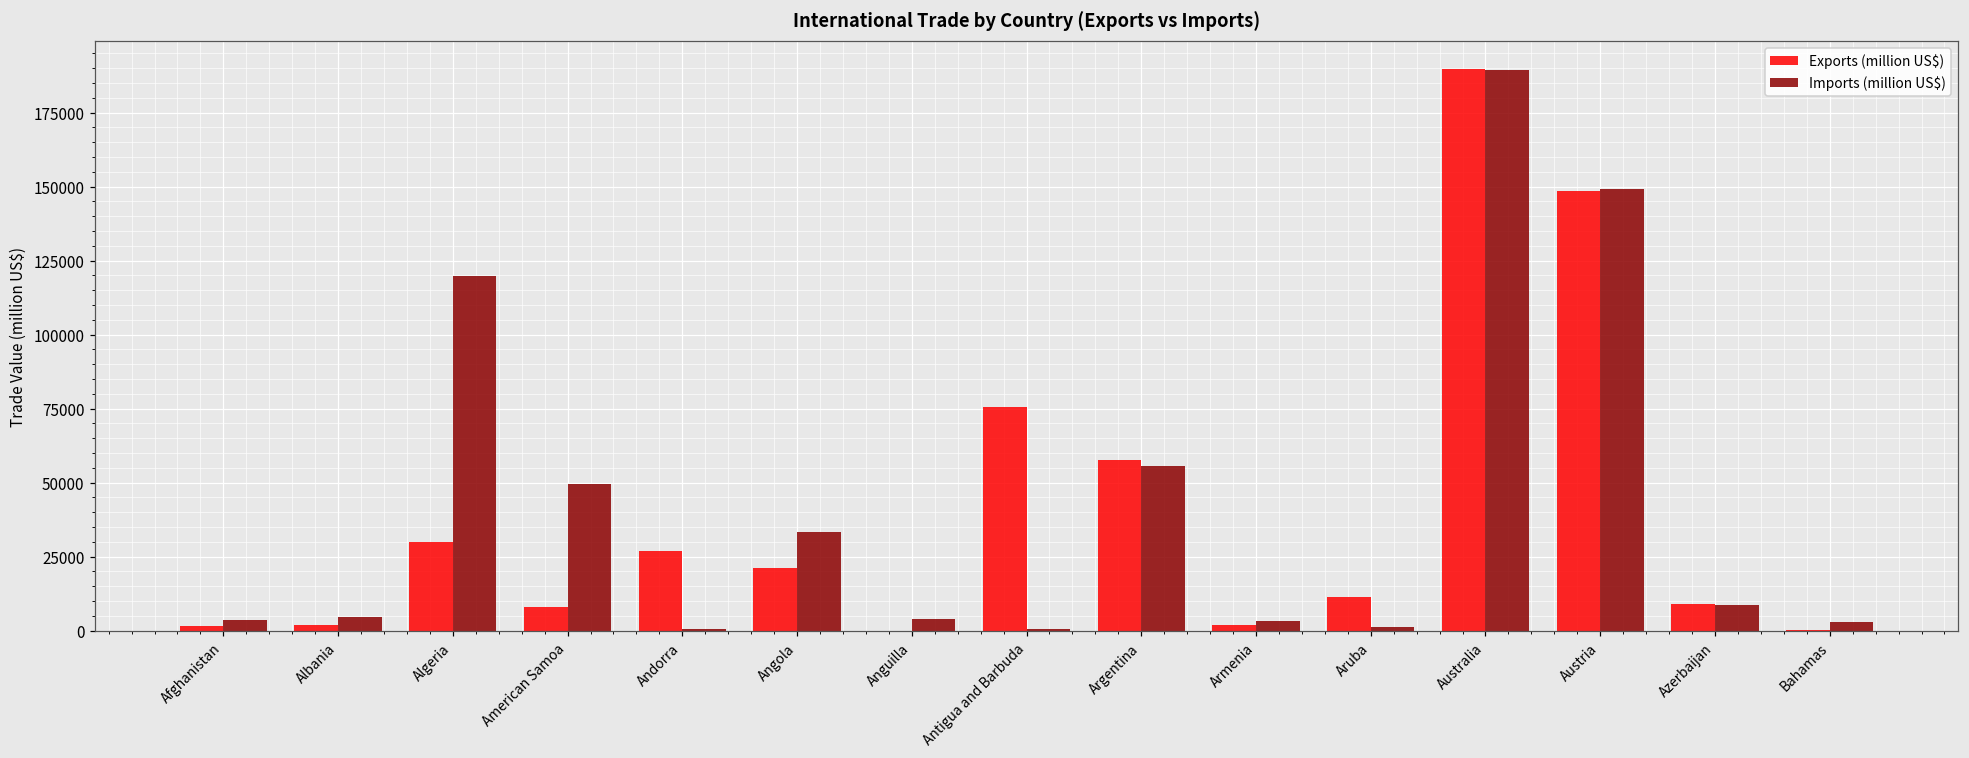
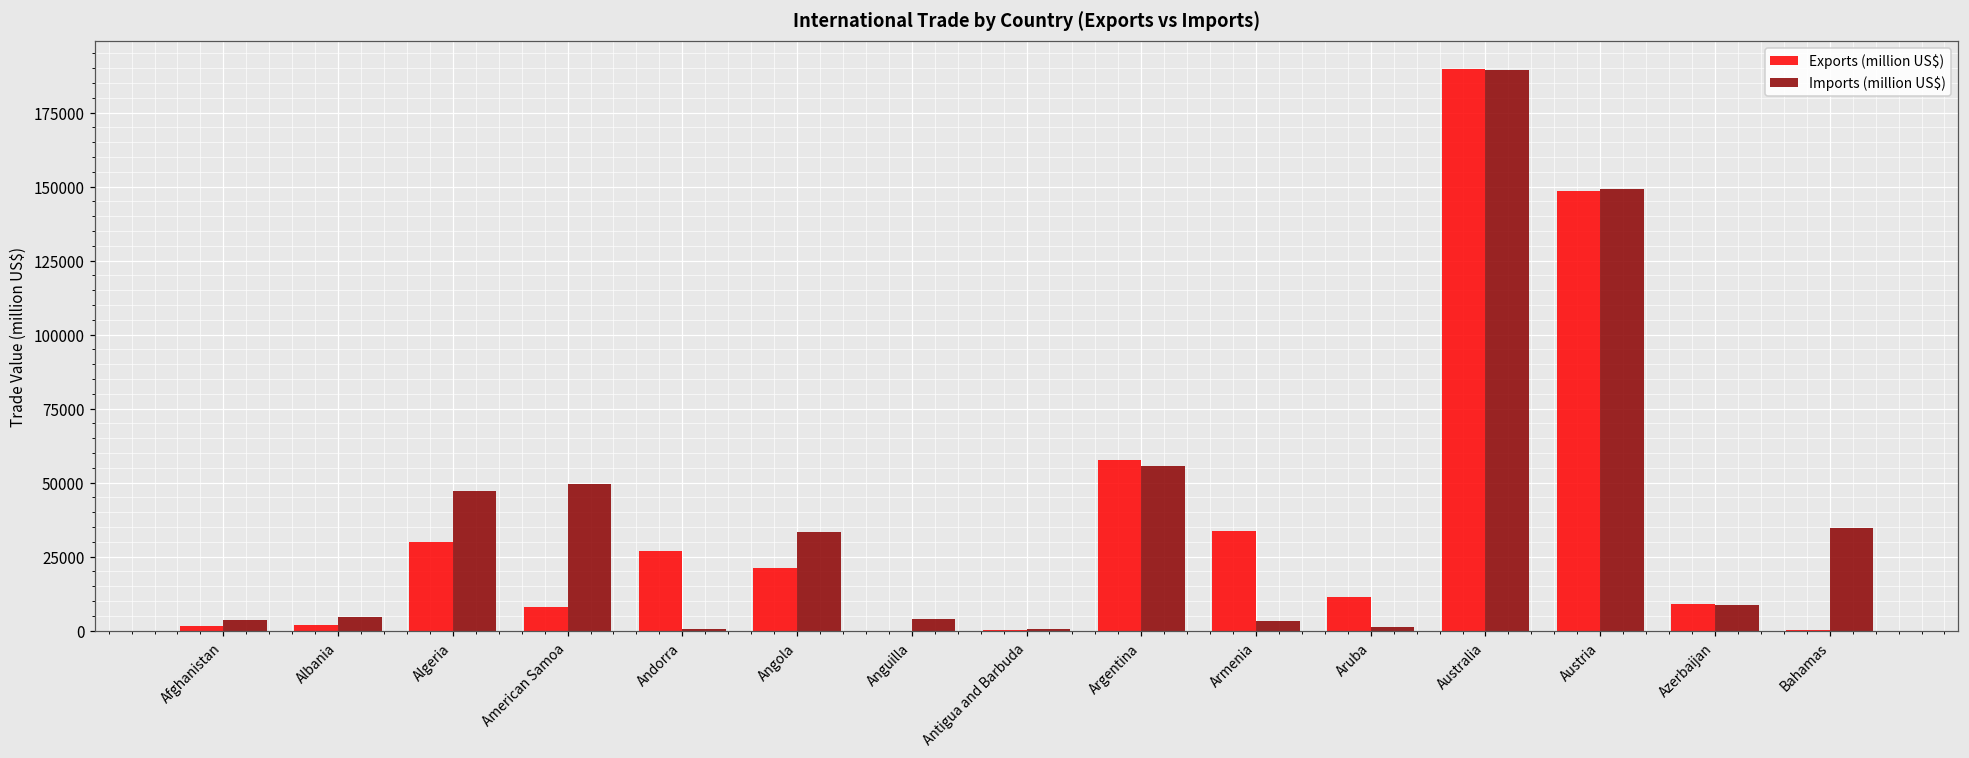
  {
    "Exports (million US$)": {
      "Afghanistan": 1000,
      "Albania": 2000,
      "Algeria": 30000,
      "American Samoa": 8000,
      "Andorra": 27000,
      "Angola": 21000,
-     "Antigua and Barbuda": 75000,
+     "Antigua and Barbuda": 0,
      "Argentina": 58000,
-     "Armenia": 2000,
+     "Armenia": 34000,
      "Aruba": 11000,
      "Australia": 190000,
      "Austria": 149000,
      "Azerbaijan": 9000
    },
    "Imports (million US$)": {
      "Afghanistan": 4000,
      "Albania": 5000,
-     "Algeria": 120000,
+     "Algeria": 47000,
      "American Samoa": 50000,
      "Angola": 33000,
      "Anguilla": 4000,
      "Argentina": 56000,
      "Armenia": 3000,
      "Aruba": 1000,
      "Australia": 189000,
      "Austria": 149000,
      "Azerbaijan": 9000,
-     "Bahamas": 3000
+     "Bahamas": 35000
    }
  }
